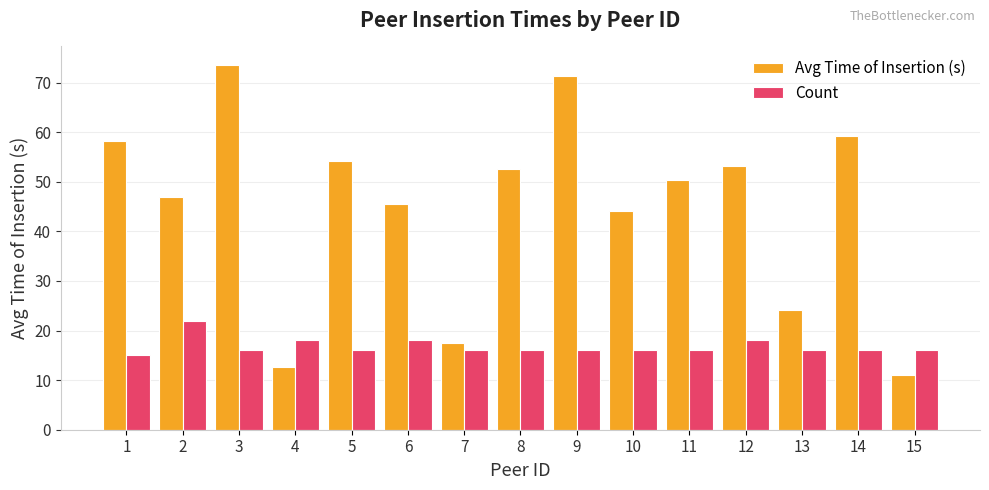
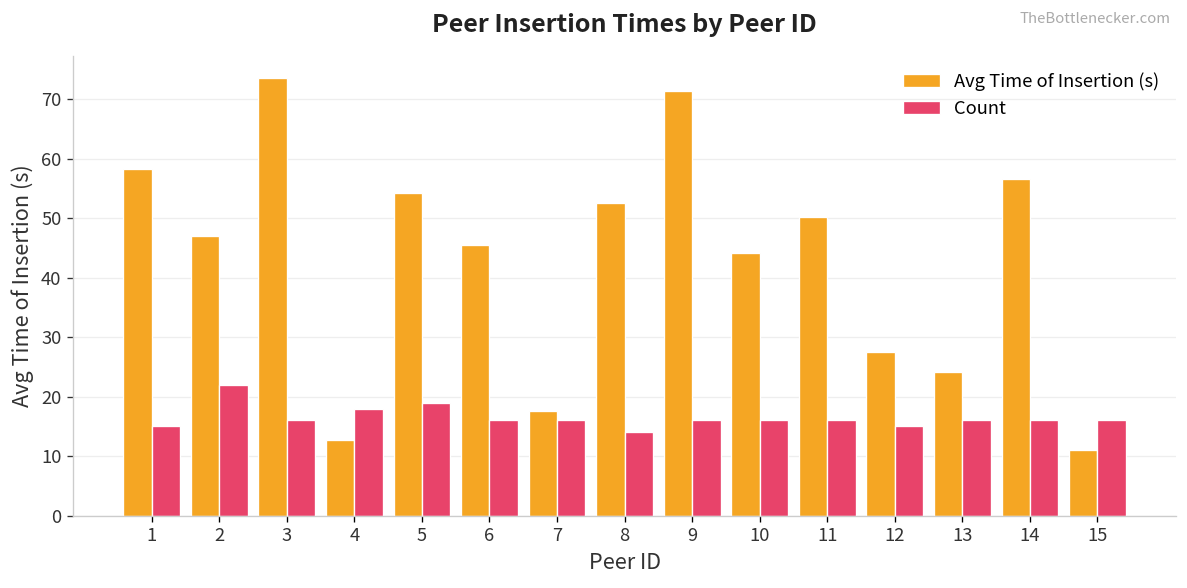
  {
    "Avg Time of Insertion (s)": {
      "1": 58,
      "2": 47,
      "3": 74,
      "4": 13,
      "5": 54,
      "6": 46,
      "7": 18,
      "8": 53,
      "9": 71,
      "10": 44,
      "11": 50,
-     "12": 53,
+     "12": 27,
      "13": 24,
-     "14": 59,
+     "14": 57,
      "15": 11
    },
    "Count": {
      "1": 15,
      "2": 22,
      "3": 16,
      "4": 18,
-     "5": 16,
-     "6": 18,
+     "5": 19,
+     "6": 16,
      "7": 16,
-     "8": 16,
+     "8": 14,
      "9": 16,
      "10": 16,
      "11": 16,
-     "12": 18,
+     "12": 15,
      "13": 16,
      "14": 16,
      "15": 16
    }
  }
